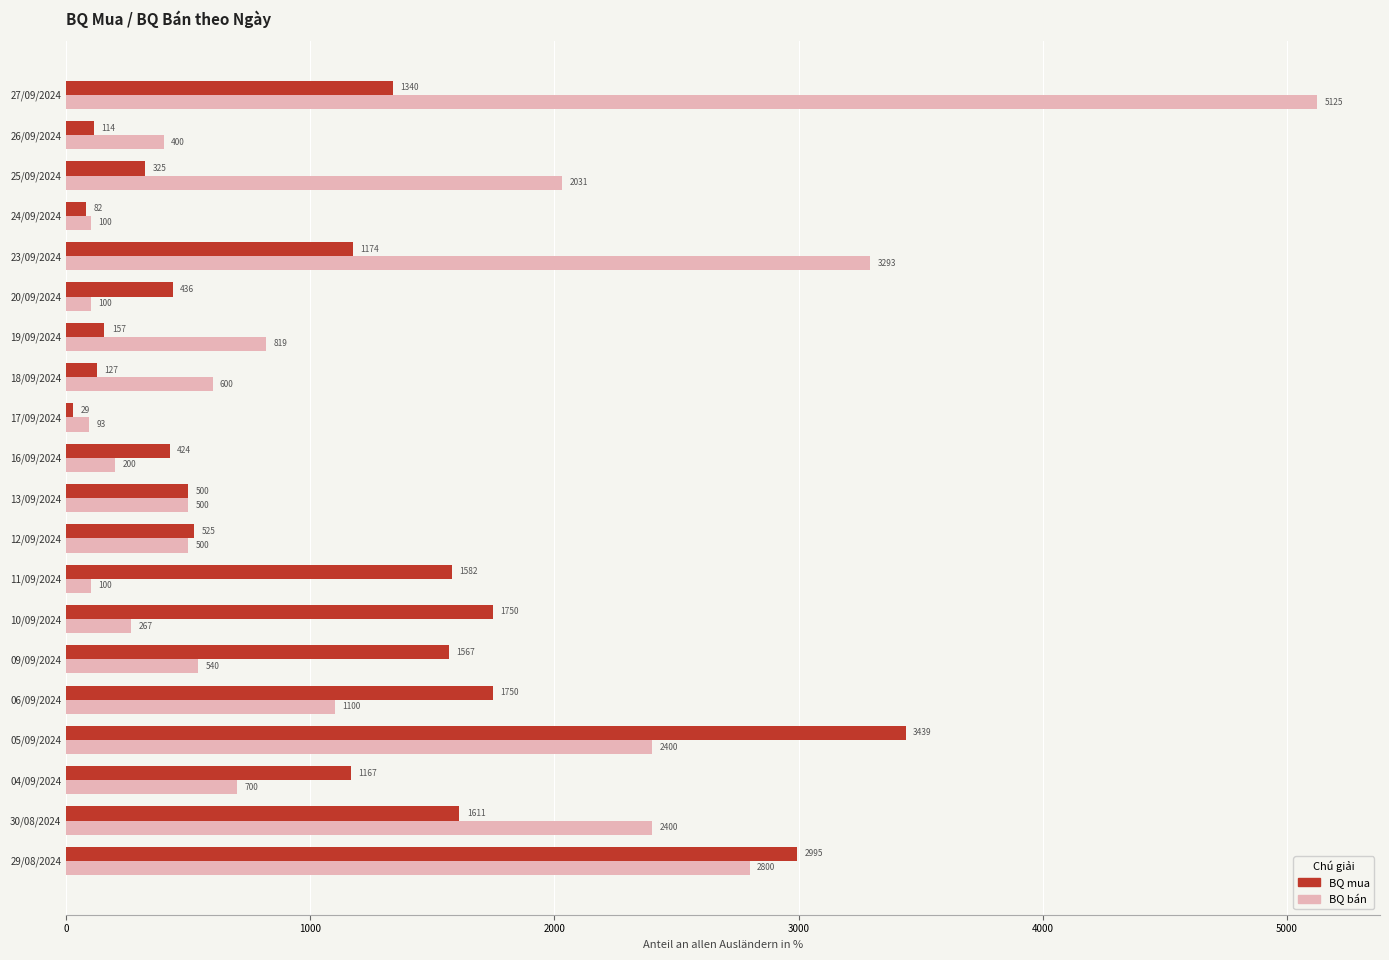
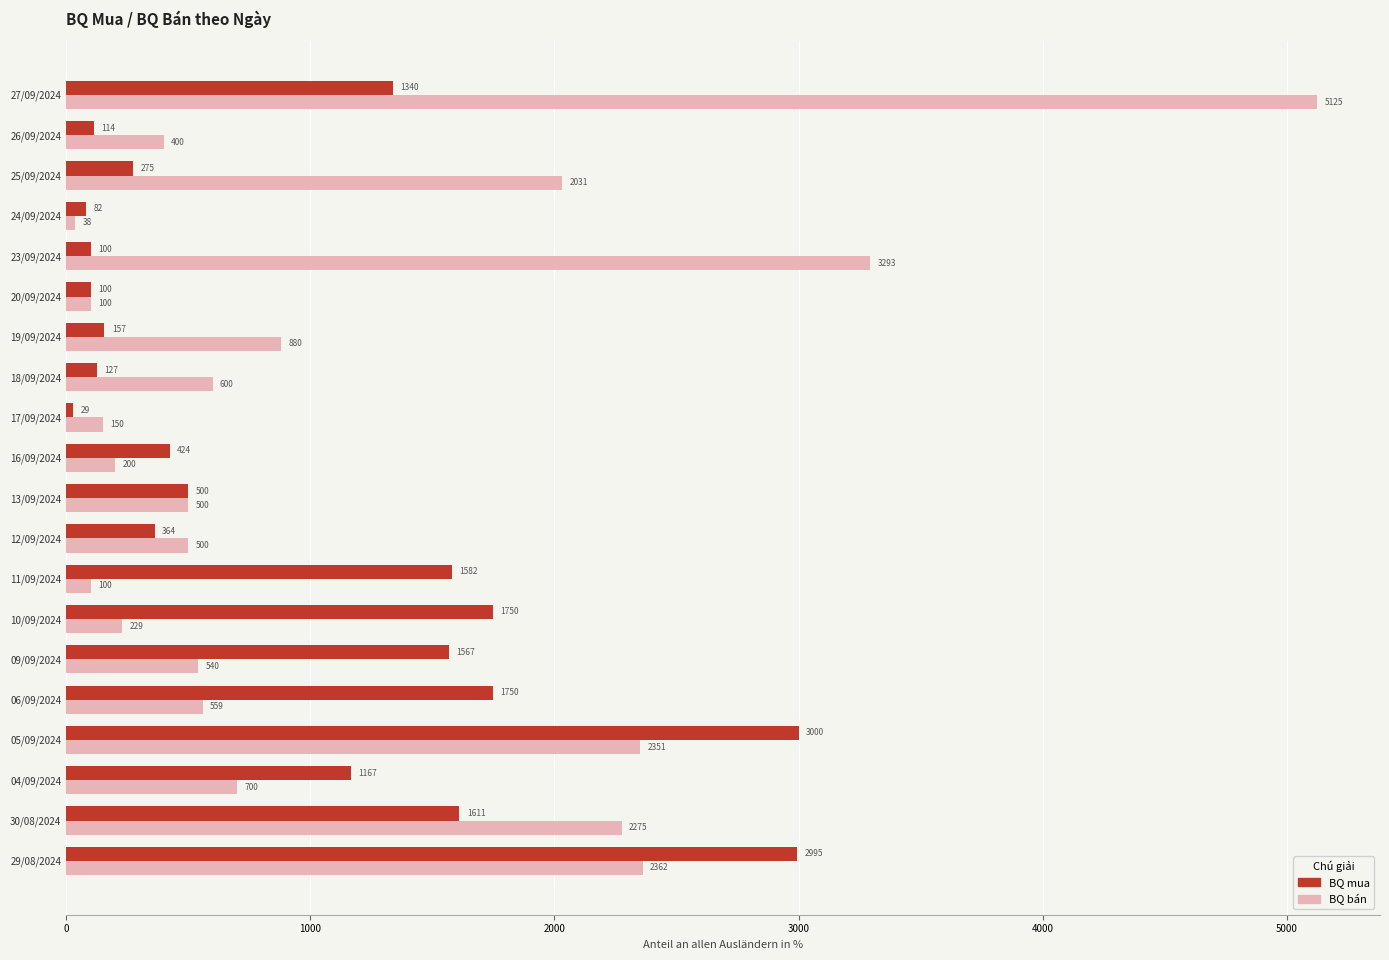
  {
    "BQ bán": {
      "27/09/2024": 5125,
      "26/09/2024": 400,
      "25/09/2024": 2031,
-     "24/09/2024": 100,
+     "24/09/2024": 38,
      "23/09/2024": 3293,
      "20/09/2024": 100,
-     "19/09/2024": 819,
+     "19/09/2024": 880,
      "18/09/2024": 600,
-     "17/09/2024": 93,
+     "17/09/2024": 150,
      "16/09/2024": 200,
      "13/09/2024": 500,
      "12/09/2024": 500,
      "11/09/2024": 100,
-     "10/09/2024": 267,
+     "10/09/2024": 229,
      "09/09/2024": 540,
-     "06/09/2024": 1100,
-     "05/09/2024": 2400,
+     "06/09/2024": 559,
+     "05/09/2024": 2351,
      "04/09/2024": 700,
-     "30/08/2024": 2400,
-     "29/08/2024": 2800
+     "30/08/2024": 2275,
+     "29/08/2024": 2362
    },
    "BQ mua": {
      "27/09/2024": 1340,
      "26/09/2024": 114,
-     "25/09/2024": 325,
+     "25/09/2024": 275,
      "24/09/2024": 82,
-     "23/09/2024": 1174,
-     "20/09/2024": 436,
+     "23/09/2024": 100,
+     "20/09/2024": 100,
      "19/09/2024": 157,
      "18/09/2024": 127,
      "17/09/2024": 29,
      "16/09/2024": 424,
      "13/09/2024": 500,
-     "12/09/2024": 525,
+     "12/09/2024": 364,
      "11/09/2024": 1582,
      "10/09/2024": 1750,
      "09/09/2024": 1567,
      "06/09/2024": 1750,
-     "05/09/2024": 3439,
+     "05/09/2024": 3000,
      "04/09/2024": 1167,
      "30/08/2024": 1611,
      "29/08/2024": 2995
    }
  }
